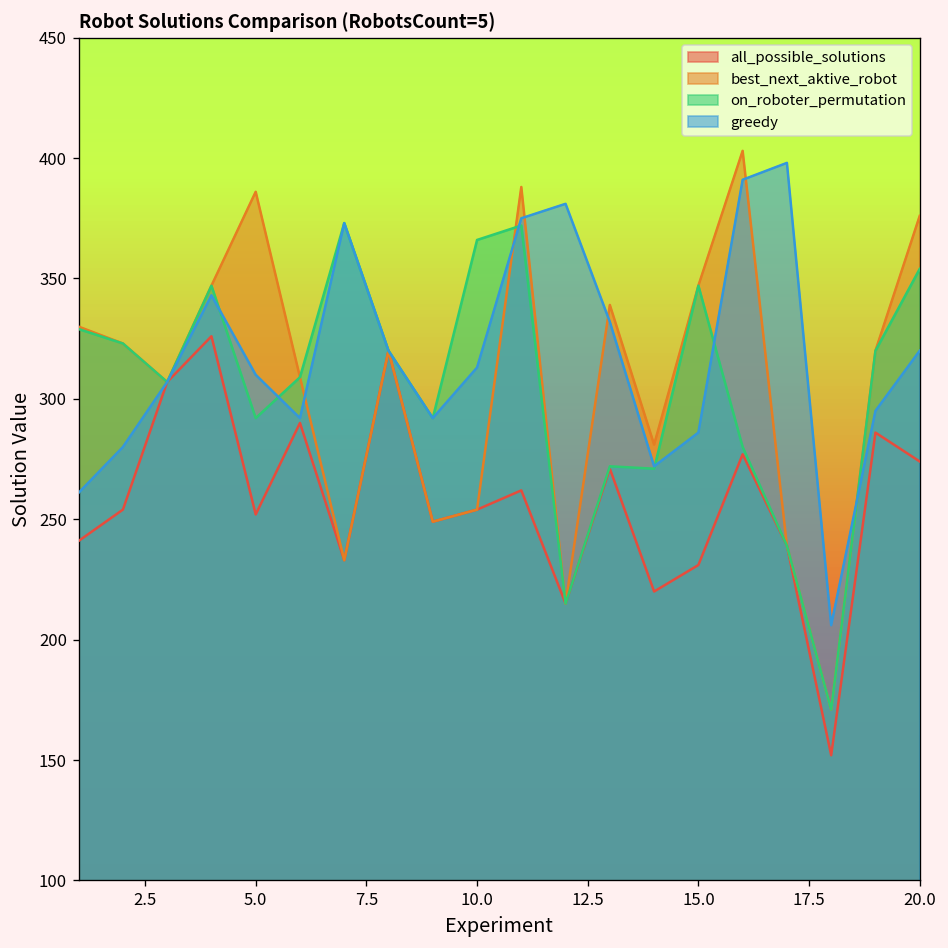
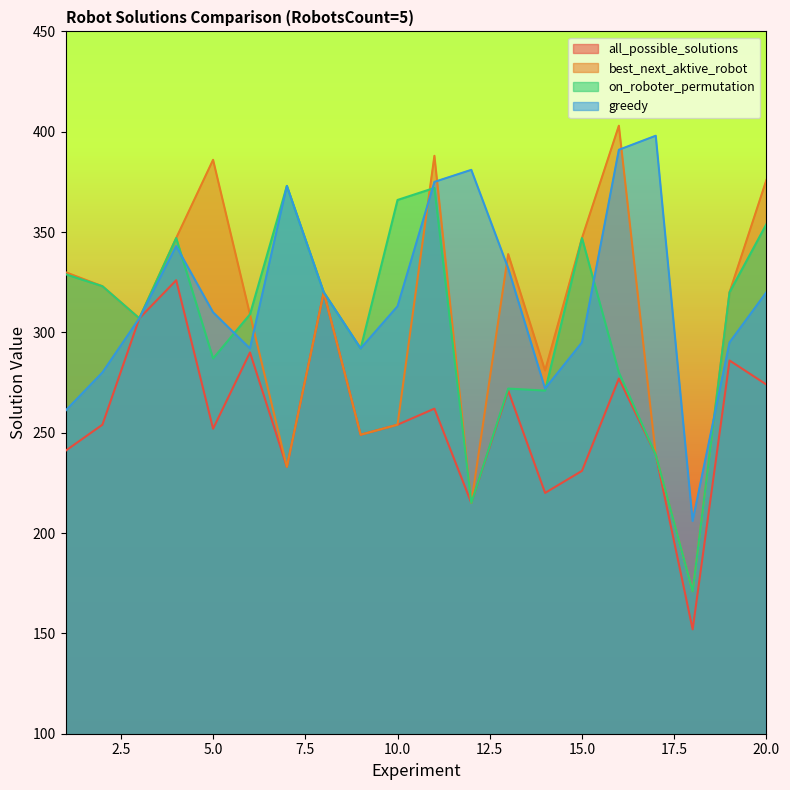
  {
    "on_roboter_permutation": {
-     "5.0": 292,
+     "5.0": 287,
      "10.0": 366,
      "20.0": 354
    },
    "greedy": {
      "5.0": 310,
      "10.0": 313,
-     "15.0": 286,
+     "15.0": 295,
      "20.0": 320
    }
  }
